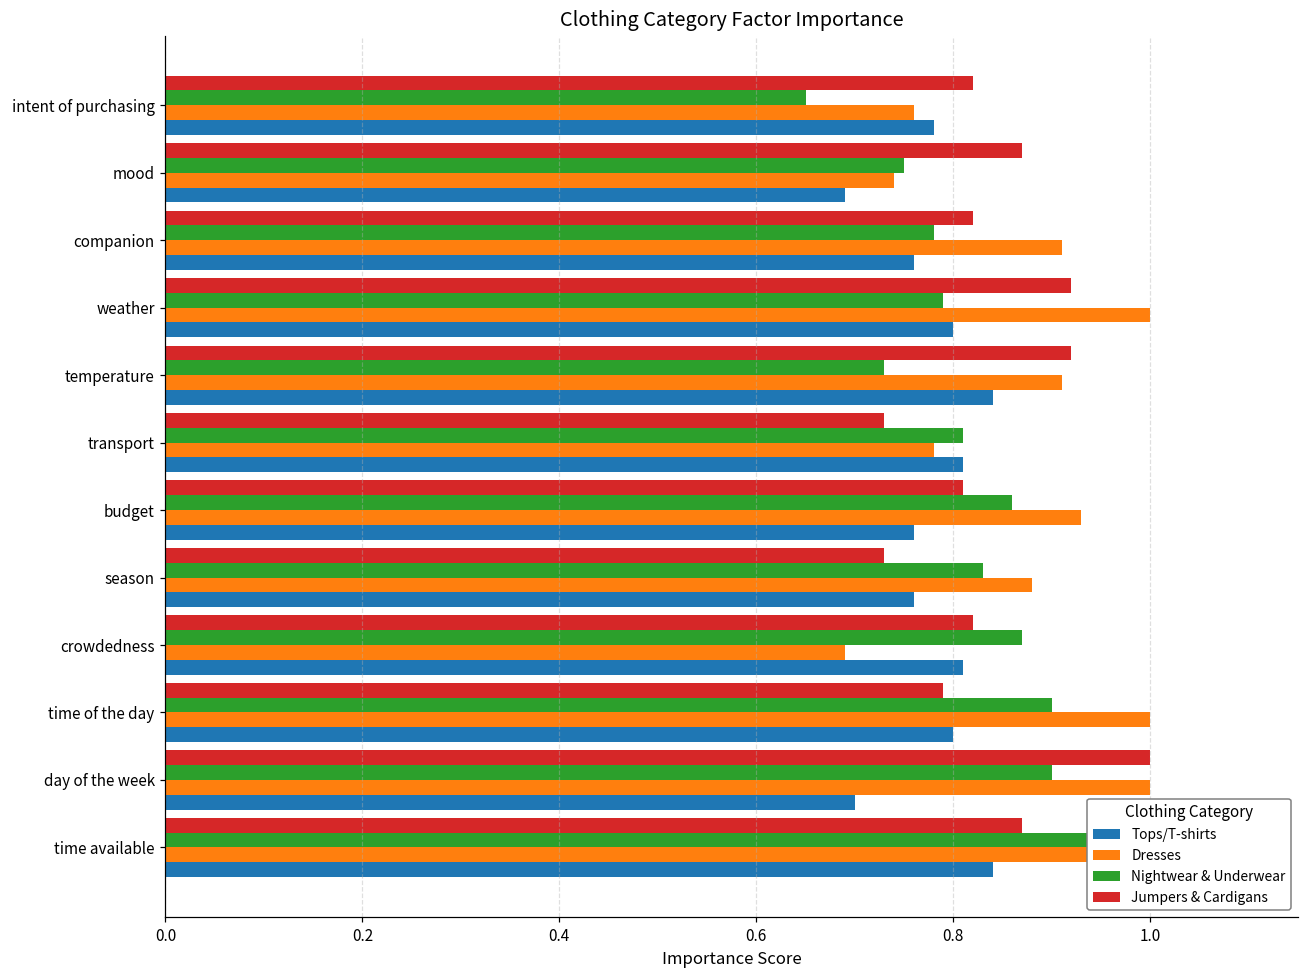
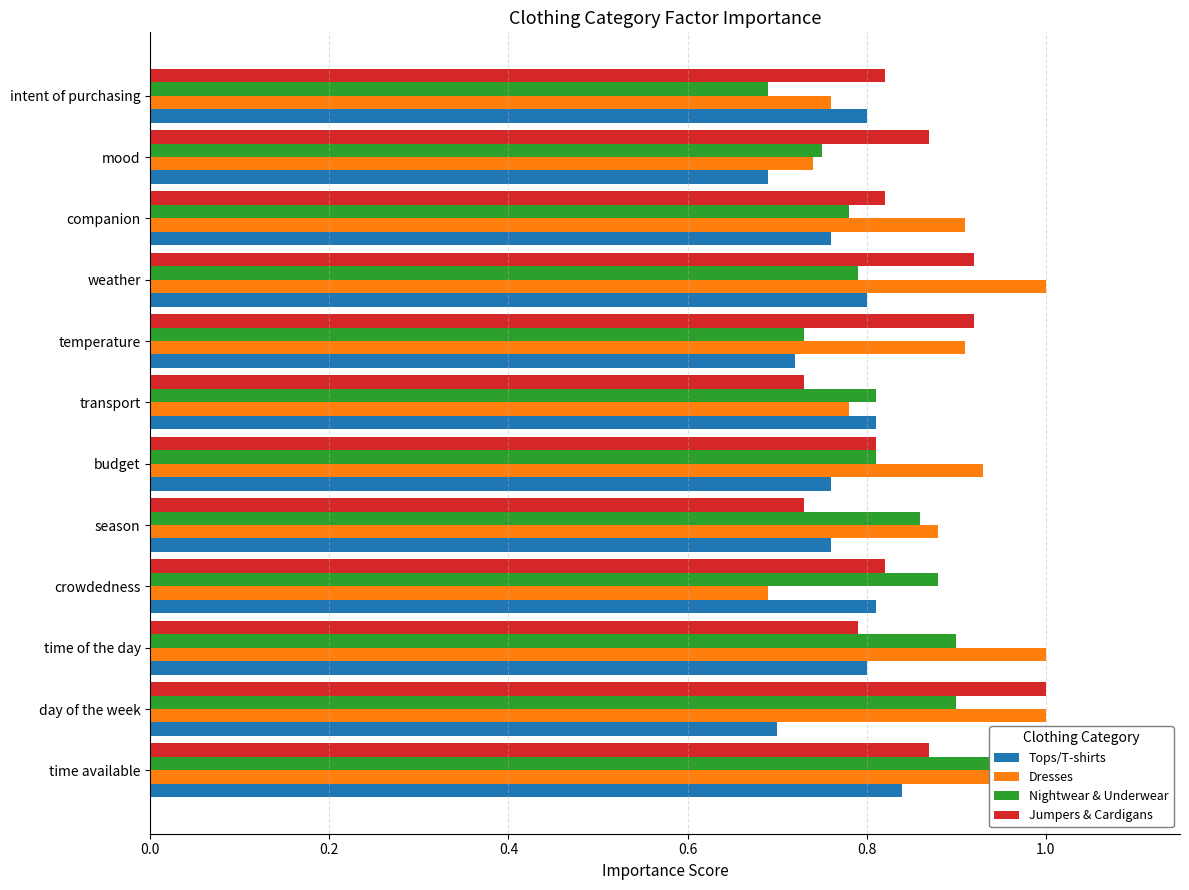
  {
    "Tops/T-shirts": {
-     "intent of purchasing": 0.78,
+     "intent of purchasing": 0.80,
      "mood": 0.69,
      "companion": 0.76,
      "weather": 0.80,
-     "temperature": 0.84,
+     "temperature": 0.72,
      "transport": 0.81,
      "budget": 0.76,
      "season": 0.76,
      "crowdedness": 0.81,
      "time of the day": 0.80,
      "day of the week": 0.70,
      "time available": 0.84
    },
    "Dresses": {
      "intent of purchasing": 0.76,
      "mood": 0.74,
      "companion": 0.91,
      "weather": 1.00,
      "temperature": 0.91,
      "transport": 0.78,
      "budget": 0.93,
      "season": 0.88,
      "crowdedness": 0.69,
      "time of the day": 1.00,
      "day of the week": 1.00
    },
    "Nightwear & Underwear": {
-     "intent of purchasing": 0.65,
+     "intent of purchasing": 0.69,
      "mood": 0.75,
      "companion": 0.78,
      "weather": 0.79,
      "temperature": 0.73,
      "transport": 0.81,
-     "budget": 0.86,
-     "season": 0.83,
-     "crowdedness": 0.87,
+     "budget": 0.81,
+     "season": 0.86,
+     "crowdedness": 0.88,
      "time of the day": 0.90,
      "day of the week": 0.90
    },
    "Jumpers & Cardigans": {
      "intent of purchasing": 0.82,
      "mood": 0.87,
      "companion": 0.82,
      "weather": 0.92,
      "temperature": 0.92,
      "transport": 0.73,
      "budget": 0.81,
      "season": 0.73,
      "crowdedness": 0.82,
      "time of the day": 0.79,
      "day of the week": 1.00,
      "time available": 0.87
    }
  }
